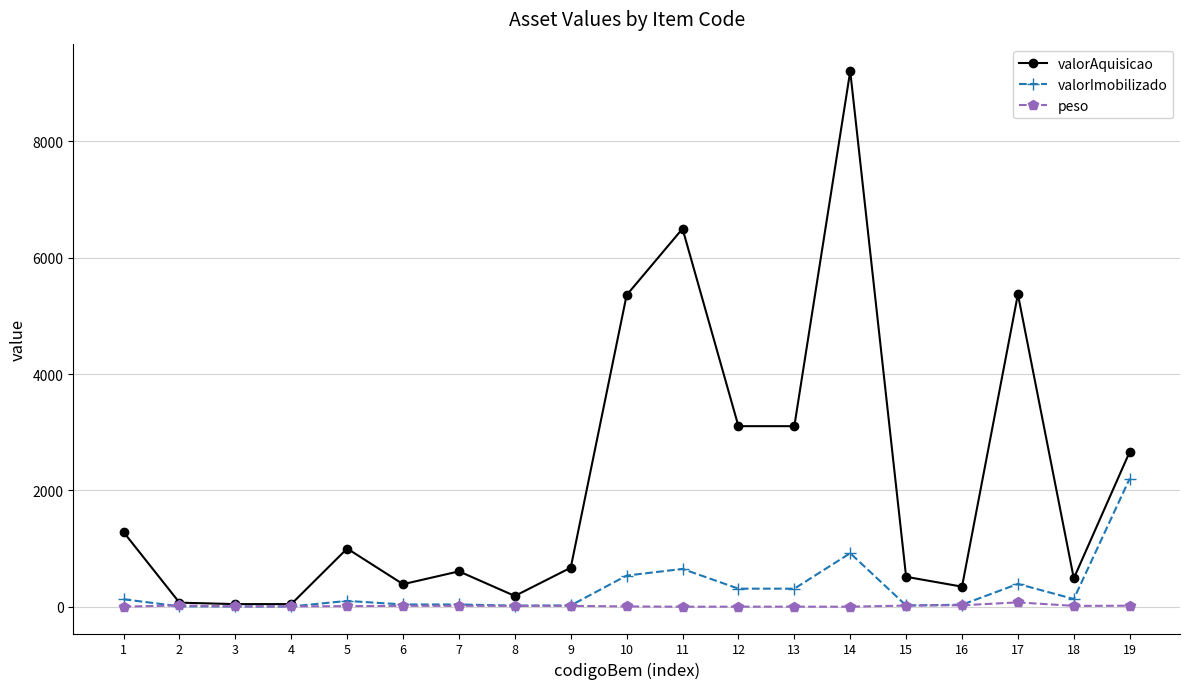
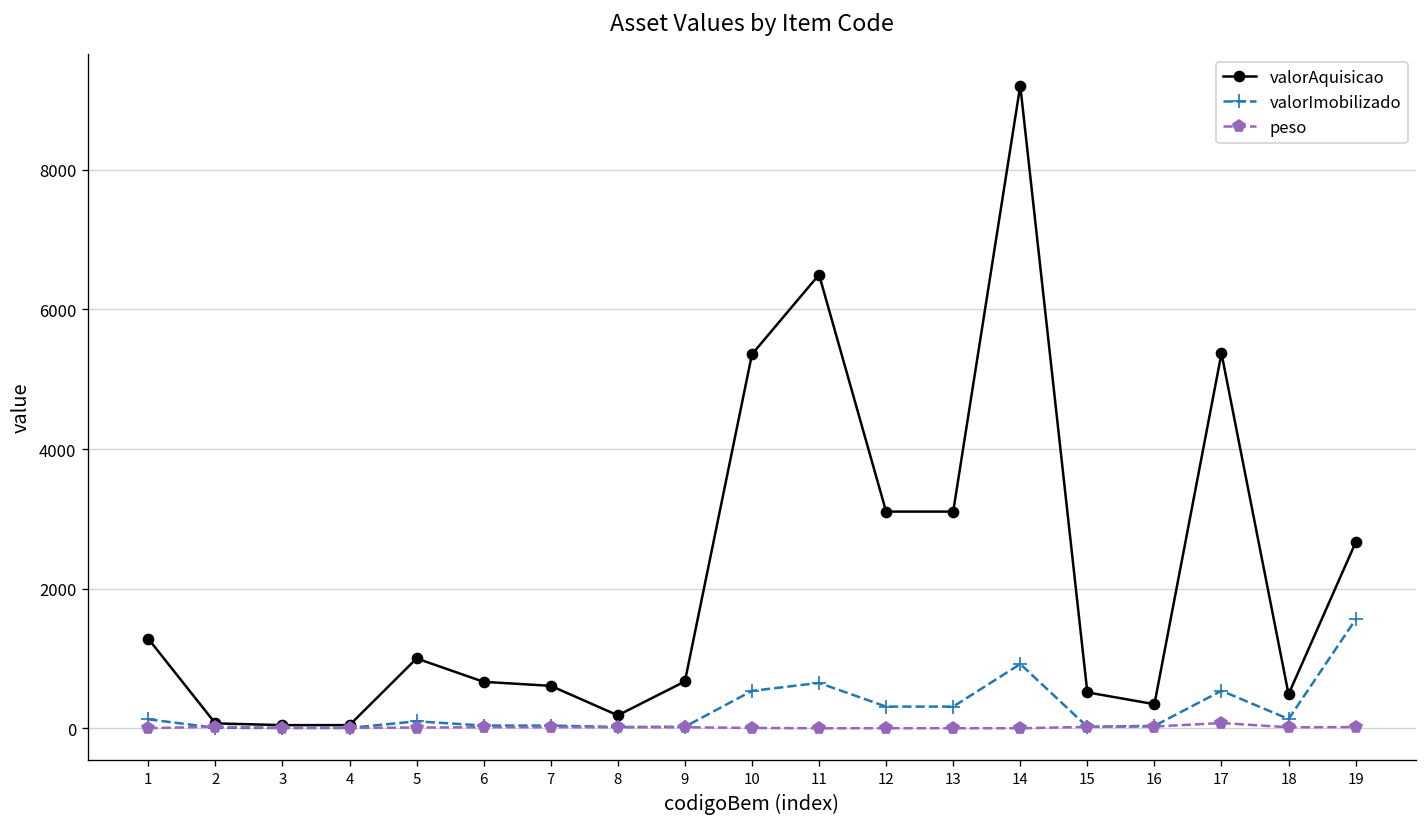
  {
    "valorAquisicao": {
      "1": 1300,
      "2": 100,
      "5": 1000,
-     "6": 400,
+     "6": 700,
      "7": 600,
      "8": 200,
      "9": 700,
      "10": 5400,
      "11": 6500,
      "12": 3100,
      "13": 3100,
      "14": 9200,
      "15": 500,
      "16": 300,
      "17": 5400,
      "18": 500,
      "19": 2700
    },
    "valorImobilizado": {
      "1": 100,
      "5": 100,
      "10": 500,
      "11": 600,
      "12": 300,
      "13": 300,
      "14": 900,
-     "17": 400,
+     "17": 500,
      "18": 100,
-     "19": 2200
+     "19": 1600
    },
    "peso": {
      "1": 0,
      "5": 0,
      "10": 0,
      "11": 0,
      "12": 0,
      "13": 0,
      "14": 0,
      "17": 100,
      "18": 0,
      "19": 0
    }
  }
